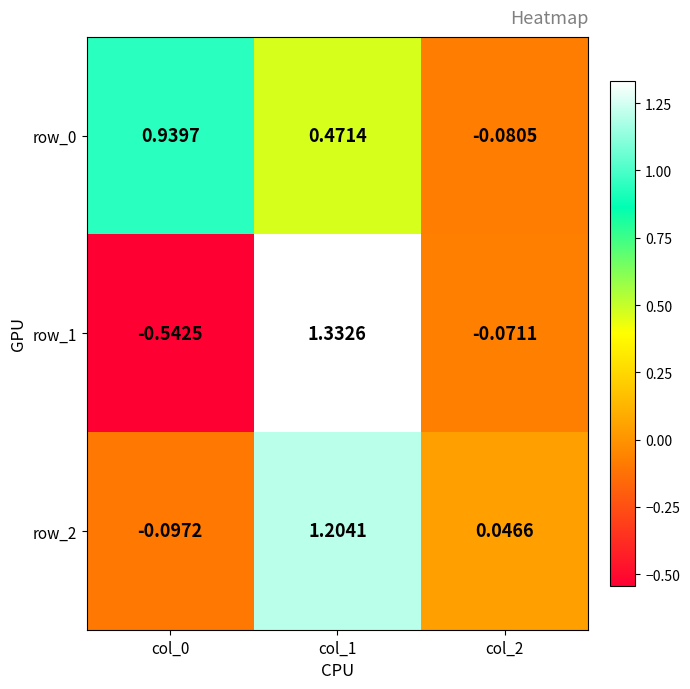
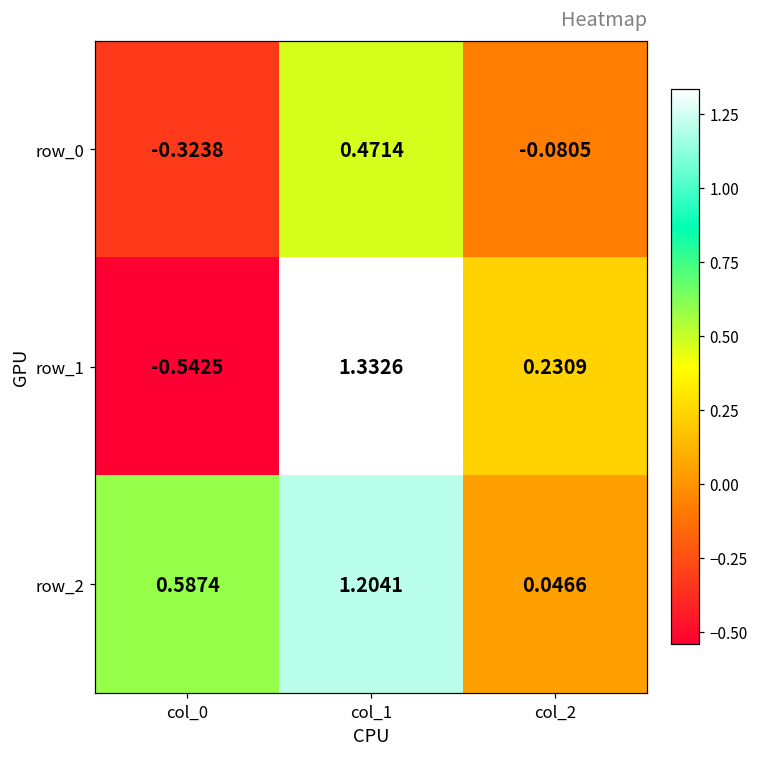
  {
    "row_0": {
-     "col_0": 0.9397,
+     "col_0": -0.3238,
      "col_1": 0.4714,
      "col_2": -0.0805
    },
    "row_1": {
      "col_0": -0.5425,
      "col_1": 1.3326,
-     "col_2": -0.0711
+     "col_2": 0.2309
    },
    "row_2": {
-     "col_0": -0.0972,
+     "col_0": 0.5874,
      "col_1": 1.2041,
      "col_2": 0.0466
    }
  }
